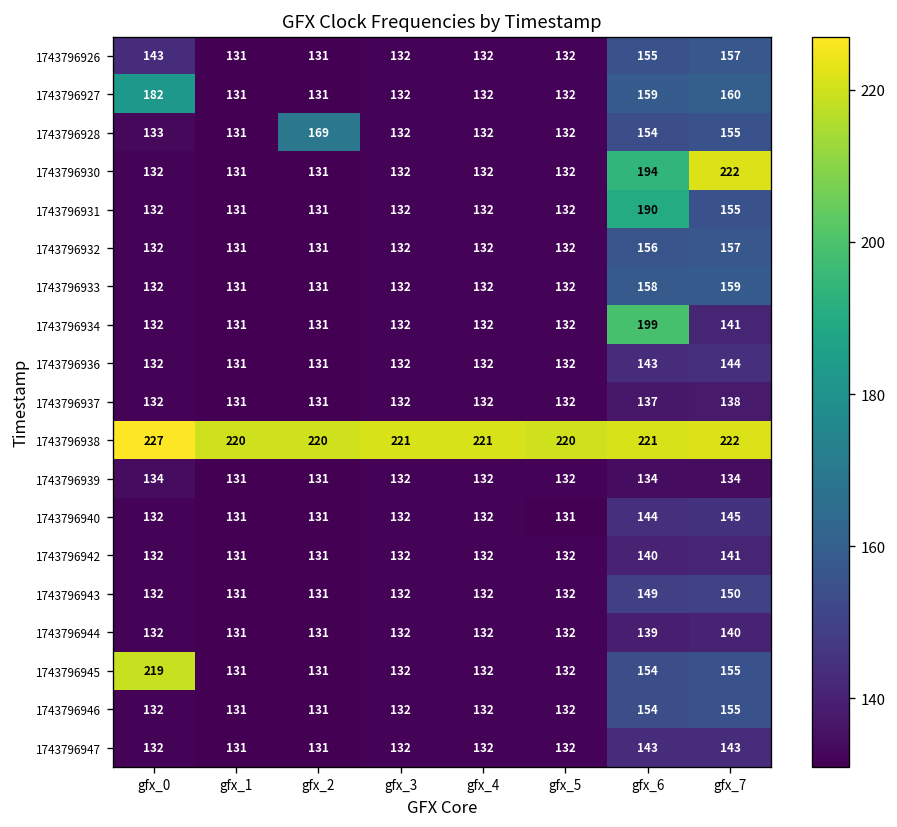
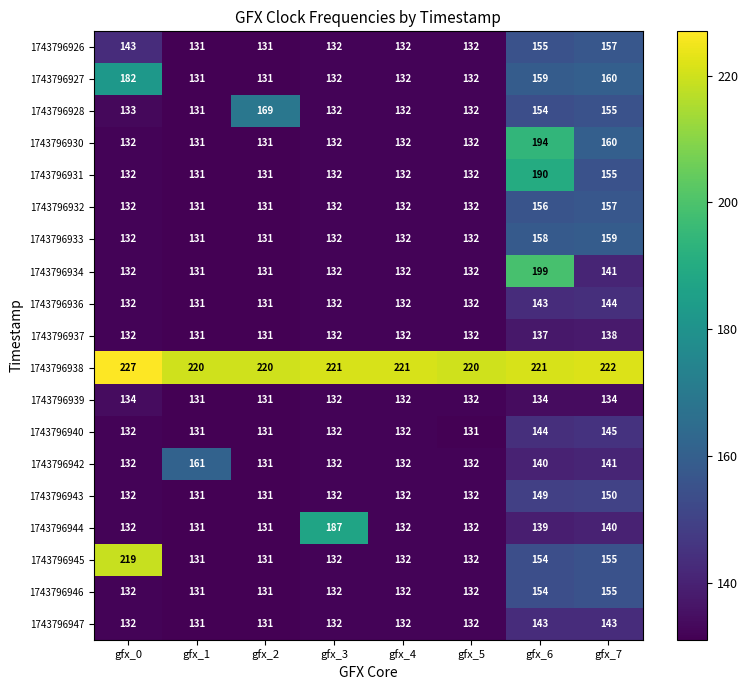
  {
    "1743796926": {
      "gfx_0": 143,
      "gfx_1": 131,
      "gfx_2": 131,
      "gfx_3": 132,
      "gfx_4": 132,
      "gfx_5": 132,
      "gfx_6": 155,
      "gfx_7": 157
    },
    "1743796927": {
      "gfx_0": 182,
      "gfx_1": 131,
      "gfx_2": 131,
      "gfx_3": 132,
      "gfx_4": 132,
      "gfx_5": 132,
      "gfx_6": 159,
      "gfx_7": 160
    },
    "1743796928": {
      "gfx_0": 133,
      "gfx_1": 131,
      "gfx_2": 169,
      "gfx_3": 132,
      "gfx_4": 132,
      "gfx_5": 132,
      "gfx_6": 154,
      "gfx_7": 155
    },
    "1743796930": {
      "gfx_0": 132,
      "gfx_1": 131,
      "gfx_2": 131,
      "gfx_3": 132,
      "gfx_4": 132,
      "gfx_5": 132,
      "gfx_6": 194,
-     "gfx_7": 222
+     "gfx_7": 160
    },
    "1743796931": {
      "gfx_0": 132,
      "gfx_1": 131,
      "gfx_2": 131,
      "gfx_3": 132,
      "gfx_4": 132,
      "gfx_5": 132,
      "gfx_6": 190,
      "gfx_7": 155
    },
    "1743796932": {
      "gfx_0": 132,
      "gfx_1": 131,
      "gfx_2": 131,
      "gfx_3": 132,
      "gfx_4": 132,
      "gfx_5": 132,
      "gfx_6": 156,
      "gfx_7": 157
    },
    "1743796933": {
      "gfx_0": 132,
      "gfx_1": 131,
      "gfx_2": 131,
      "gfx_3": 132,
      "gfx_4": 132,
      "gfx_5": 132,
      "gfx_6": 158,
      "gfx_7": 159
    },
    "1743796934": {
      "gfx_0": 132,
      "gfx_1": 131,
      "gfx_2": 131,
      "gfx_3": 132,
      "gfx_4": 132,
      "gfx_5": 132,
      "gfx_6": 199,
      "gfx_7": 141
    },
    "1743796936": {
      "gfx_0": 132,
      "gfx_1": 131,
      "gfx_2": 131,
      "gfx_3": 132,
      "gfx_4": 132,
      "gfx_5": 132,
      "gfx_6": 143,
      "gfx_7": 144
    },
    "1743796937": {
      "gfx_0": 132,
      "gfx_1": 131,
      "gfx_2": 131,
      "gfx_3": 132,
      "gfx_4": 132,
      "gfx_5": 132,
      "gfx_6": 137,
      "gfx_7": 138
    },
    "1743796938": {
      "gfx_0": 227,
      "gfx_1": 220,
      "gfx_2": 220,
      "gfx_3": 221,
      "gfx_4": 221,
      "gfx_5": 220,
      "gfx_6": 221,
      "gfx_7": 222
    },
    "1743796939": {
      "gfx_0": 134,
      "gfx_1": 131,
      "gfx_2": 131,
      "gfx_3": 132,
      "gfx_4": 132,
      "gfx_5": 132,
      "gfx_6": 134,
      "gfx_7": 134
    },
    "1743796940": {
      "gfx_0": 132,
      "gfx_1": 131,
      "gfx_2": 131,
      "gfx_3": 132,
      "gfx_4": 132,
      "gfx_5": 131,
      "gfx_6": 144,
      "gfx_7": 145
    },
    "1743796942": {
      "gfx_0": 132,
-     "gfx_1": 131,
+     "gfx_1": 161,
      "gfx_2": 131,
      "gfx_3": 132,
      "gfx_4": 132,
      "gfx_5": 132,
      "gfx_6": 140,
      "gfx_7": 141
    },
    "1743796943": {
      "gfx_0": 132,
      "gfx_1": 131,
      "gfx_2": 131,
      "gfx_3": 132,
      "gfx_4": 132,
      "gfx_5": 132,
      "gfx_6": 149,
      "gfx_7": 150
    },
    "1743796944": {
      "gfx_0": 132,
      "gfx_1": 131,
      "gfx_2": 131,
-     "gfx_3": 132,
+     "gfx_3": 187,
      "gfx_4": 132,
      "gfx_5": 132,
      "gfx_6": 139,
      "gfx_7": 140
    },
    "1743796945": {
      "gfx_0": 219,
      "gfx_1": 131,
      "gfx_2": 131,
      "gfx_3": 132,
      "gfx_4": 132,
      "gfx_5": 132,
      "gfx_6": 154,
      "gfx_7": 155
    },
    "1743796946": {
      "gfx_0": 132,
      "gfx_1": 131,
      "gfx_2": 131,
      "gfx_3": 132,
      "gfx_4": 132,
      "gfx_5": 132,
      "gfx_6": 154,
      "gfx_7": 155
    },
    "1743796947": {
      "gfx_0": 132,
      "gfx_1": 131,
      "gfx_2": 131,
      "gfx_3": 132,
      "gfx_4": 132,
      "gfx_5": 132,
      "gfx_6": 143,
      "gfx_7": 143
    }
  }
